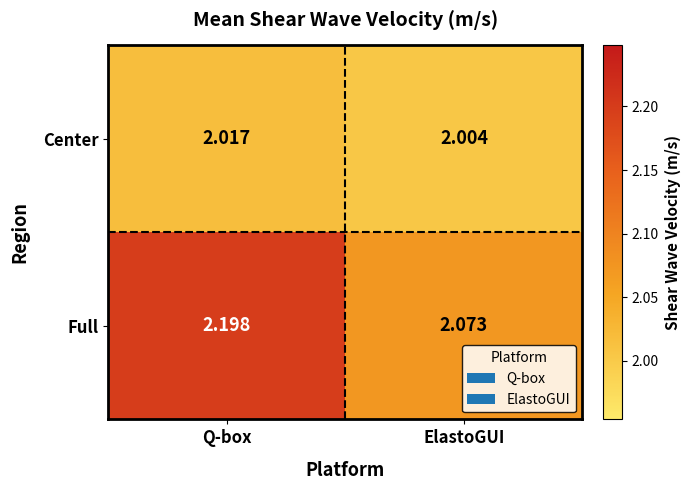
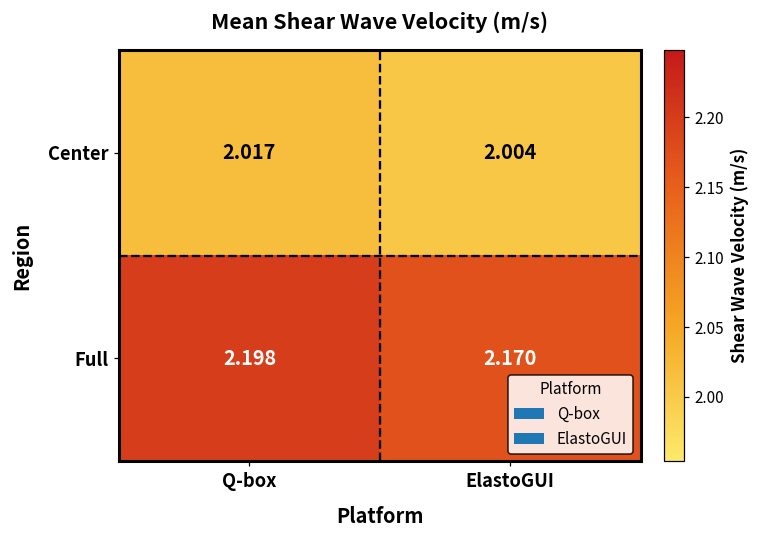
  {
    "Center": {
      "Q-box": 2.017,
      "ElastoGUI": 2.004
    },
    "Full": {
      "Q-box": 2.198,
-     "ElastoGUI": 2.073
+     "ElastoGUI": 2.170
    }
  }
